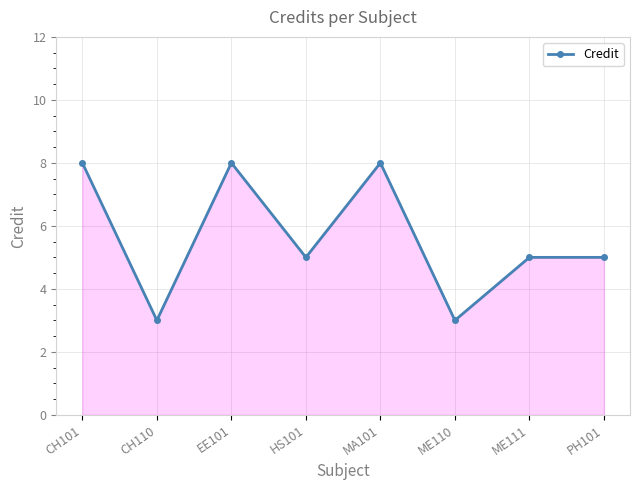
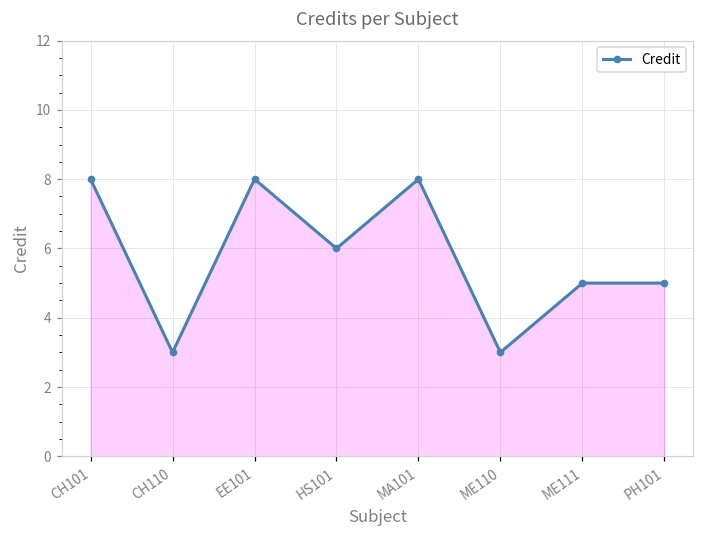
  {
    "CH101": 8,
    "CH110": 3,
    "EE101": 8,
-   "HS101": 5,
+   "HS101": 6,
    "MA101": 8,
    "ME110": 3,
    "ME111": 5,
    "PH101": 5
  }
